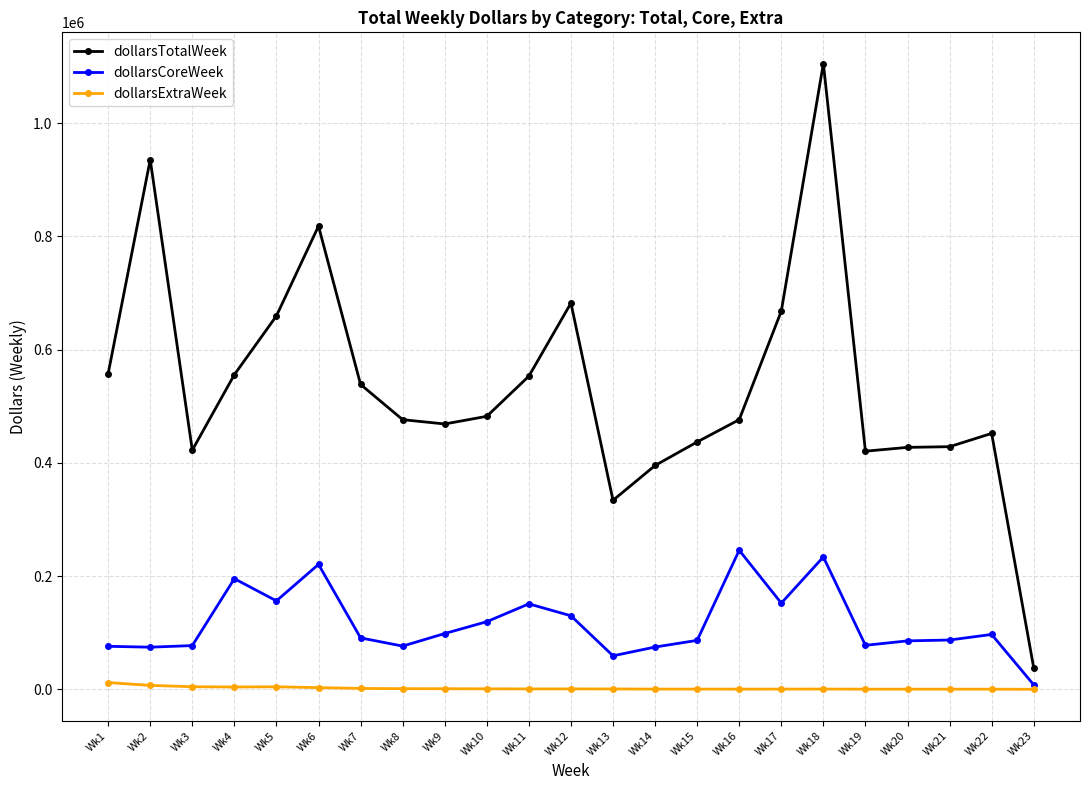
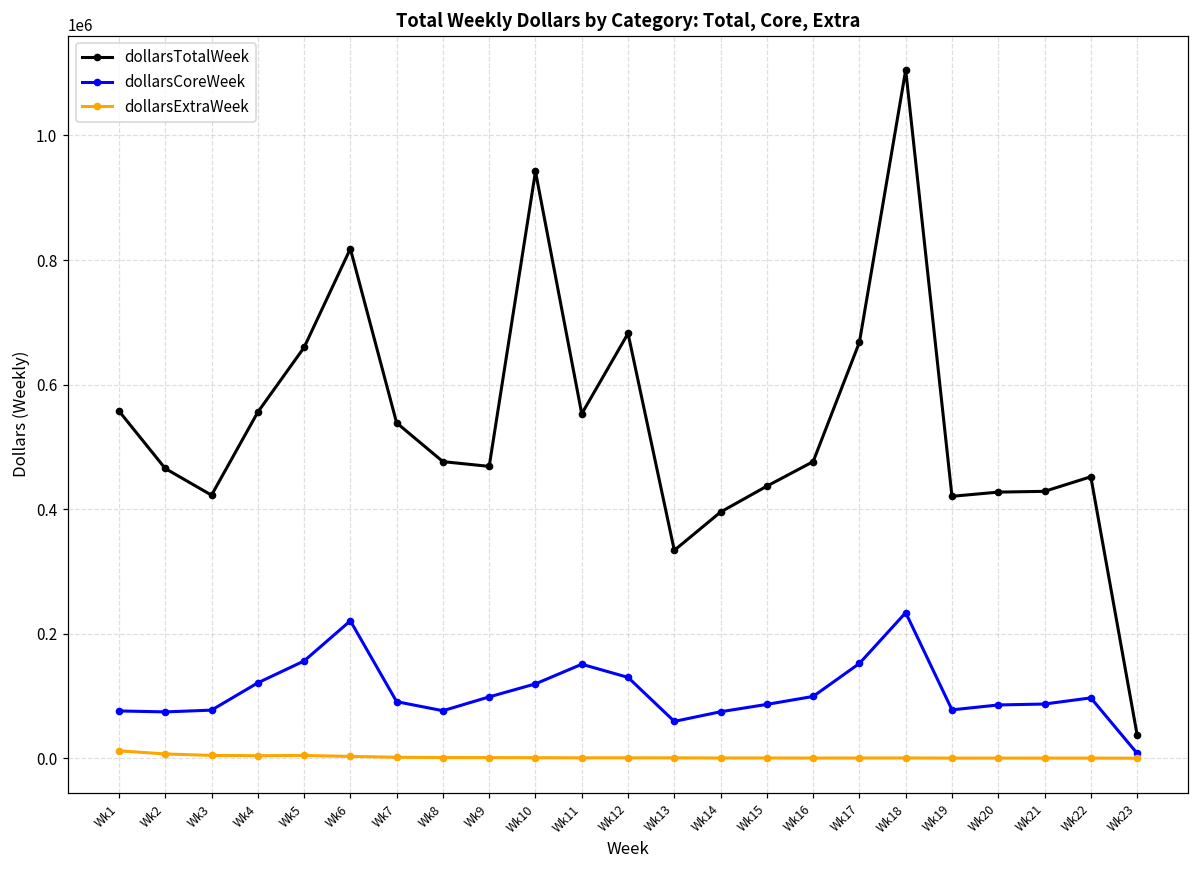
  {
    "dollarsTotalWeek": {
      "Wk1": 560000,
-     "Wk2": 940000,
+     "Wk2": 470000,
      "Wk3": 420000,
      "Wk4": 560000,
      "Wk5": 660000,
      "Wk6": 820000,
      "Wk7": 540000,
      "Wk8": 480000,
      "Wk9": 470000,
-     "Wk10": 480000,
+     "Wk10": 940000,
      "Wk11": 550000,
      "Wk12": 680000,
      "Wk13": 330000,
      "Wk14": 400000,
      "Wk15": 440000,
      "Wk16": 480000,
      "Wk17": 670000,
      "Wk18": 1110000,
      "Wk19": 420000,
      "Wk20": 430000,
      "Wk21": 430000,
      "Wk22": 450000,
      "Wk23": 40000
    },
    "dollarsCoreWeek": {
      "Wk1": 80000,
      "Wk2": 70000,
      "Wk3": 80000,
-     "Wk4": 200000,
+     "Wk4": 120000,
      "Wk5": 160000,
      "Wk6": 220000,
      "Wk7": 90000,
      "Wk8": 80000,
      "Wk9": 100000,
      "Wk10": 120000,
      "Wk11": 150000,
      "Wk12": 130000,
      "Wk13": 60000,
      "Wk14": 70000,
      "Wk15": 90000,
-     "Wk16": 250000,
+     "Wk16": 100000,
      "Wk17": 150000,
      "Wk18": 230000,
      "Wk19": 80000,
      "Wk20": 90000,
      "Wk21": 90000,
      "Wk22": 100000,
      "Wk23": 10000
    },
    "dollarsExtraWeek": {
      "Wk1": 10000,
      "Wk2": 10000,
      "Wk3": 0,
      "Wk4": 0,
      "Wk5": 0,
      "Wk6": 0,
      "Wk7": 0,
      "Wk8": 0,
      "Wk9": 0,
      "Wk10": 0,
      "Wk11": 0,
      "Wk12": 0,
      "Wk13": 0,
      "Wk14": 0,
      "Wk15": 0,
      "Wk16": 0,
      "Wk17": 0,
      "Wk18": 0,
      "Wk19": 0,
      "Wk20": 0,
      "Wk21": 0,
      "Wk22": 0,
      "Wk23": 0
    }
  }
